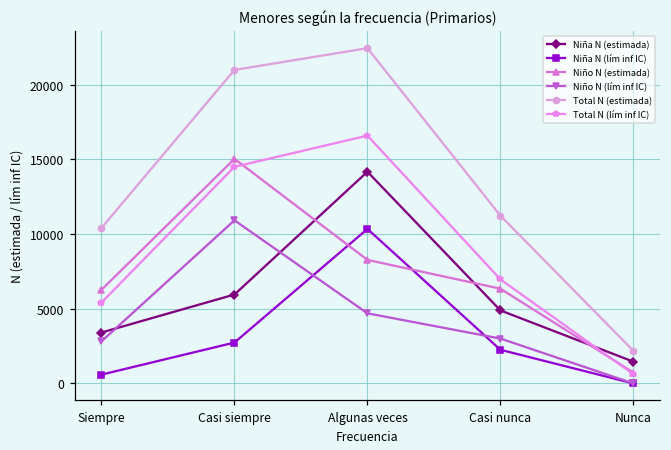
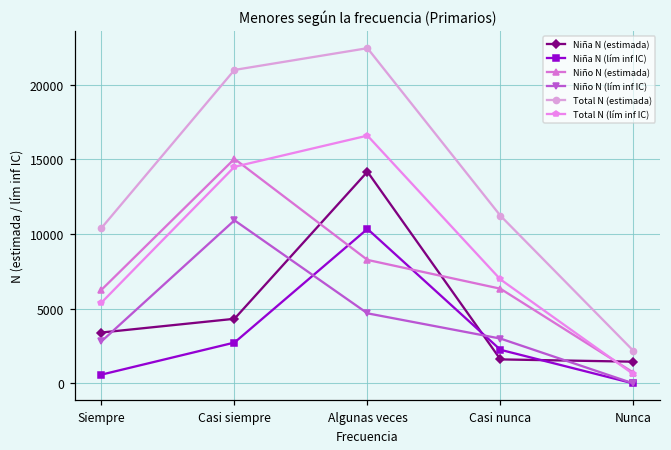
  {
    "Niña N (estimada)": {
      "Siempre": 3400,
-     "Casi siempre": 6000,
+     "Casi siempre": 4300,
      "Algunas veces": 14200,
-     "Casi nunca": 4900,
+     "Casi nunca": 1600,
      "Nunca": 1500
    },
    "Niña N (lím inf IC)": {
      "Siempre": 600,
      "Casi siempre": 2700,
      "Algunas veces": 10300,
      "Casi nunca": 2300
    }
  }
